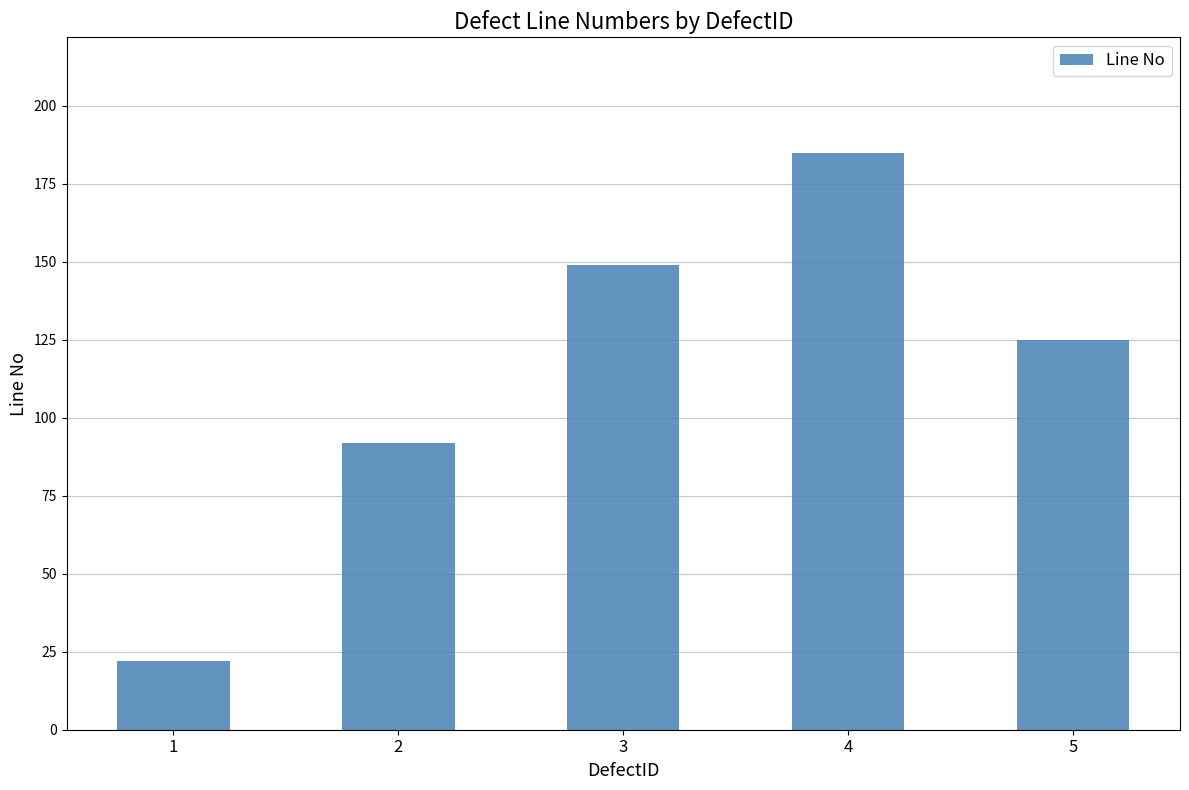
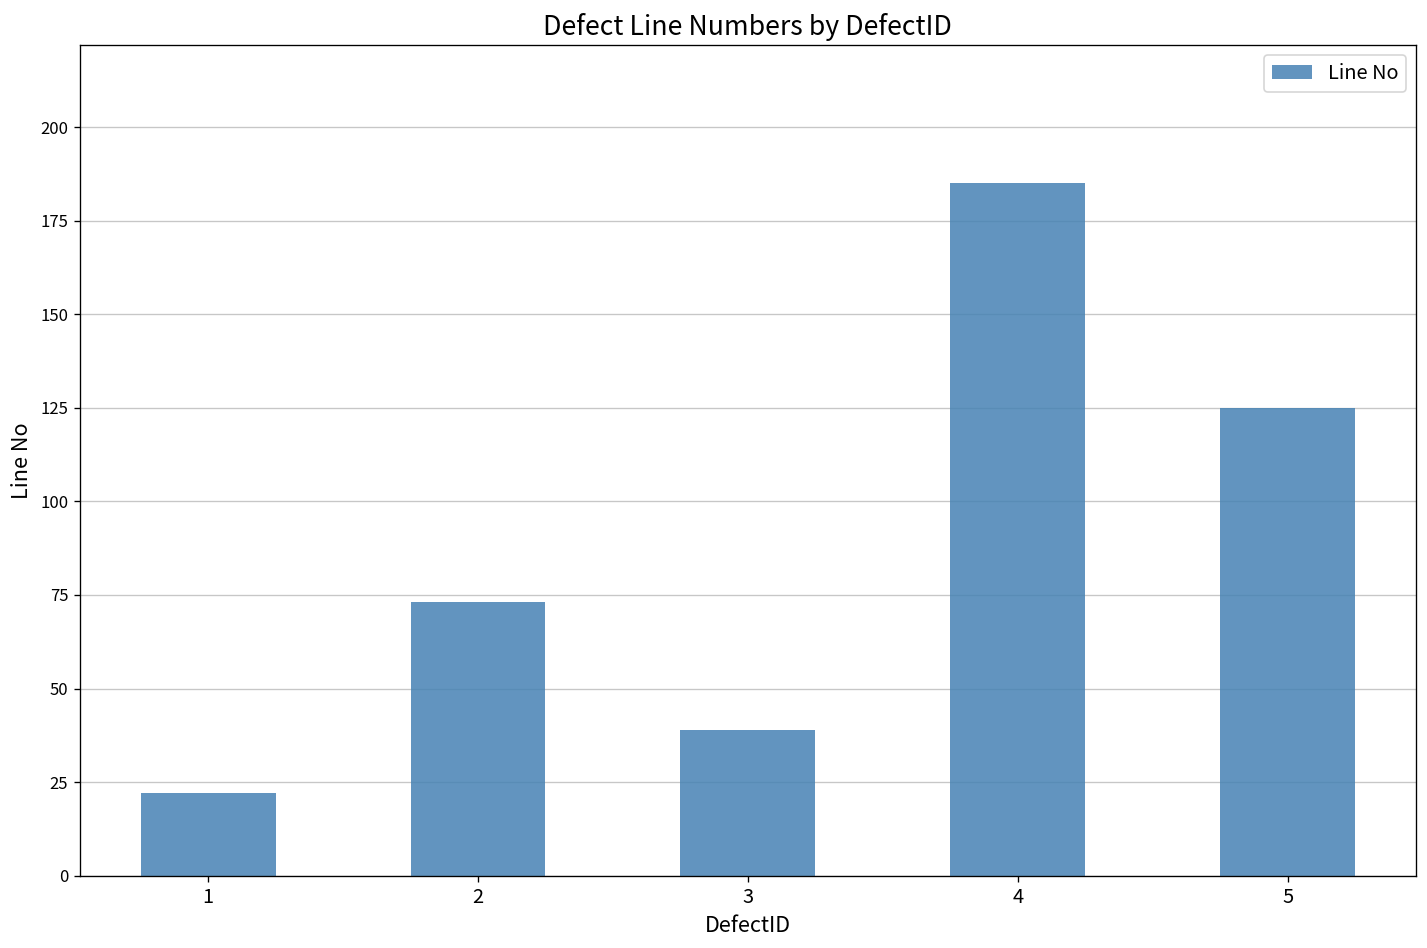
  {
    "1": 22,
-   "2": 92,
-   "3": 149,
+   "2": 73,
+   "3": 39,
    "4": 185,
    "5": 125
  }
